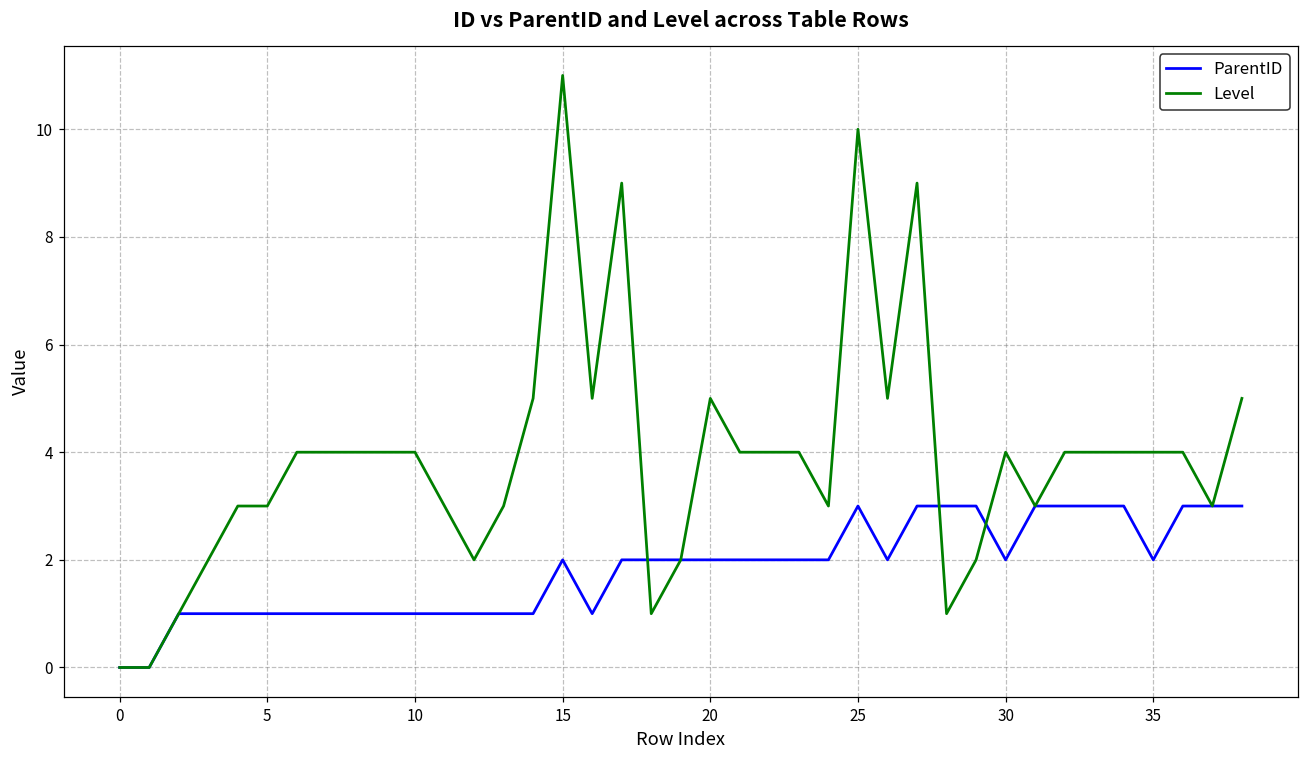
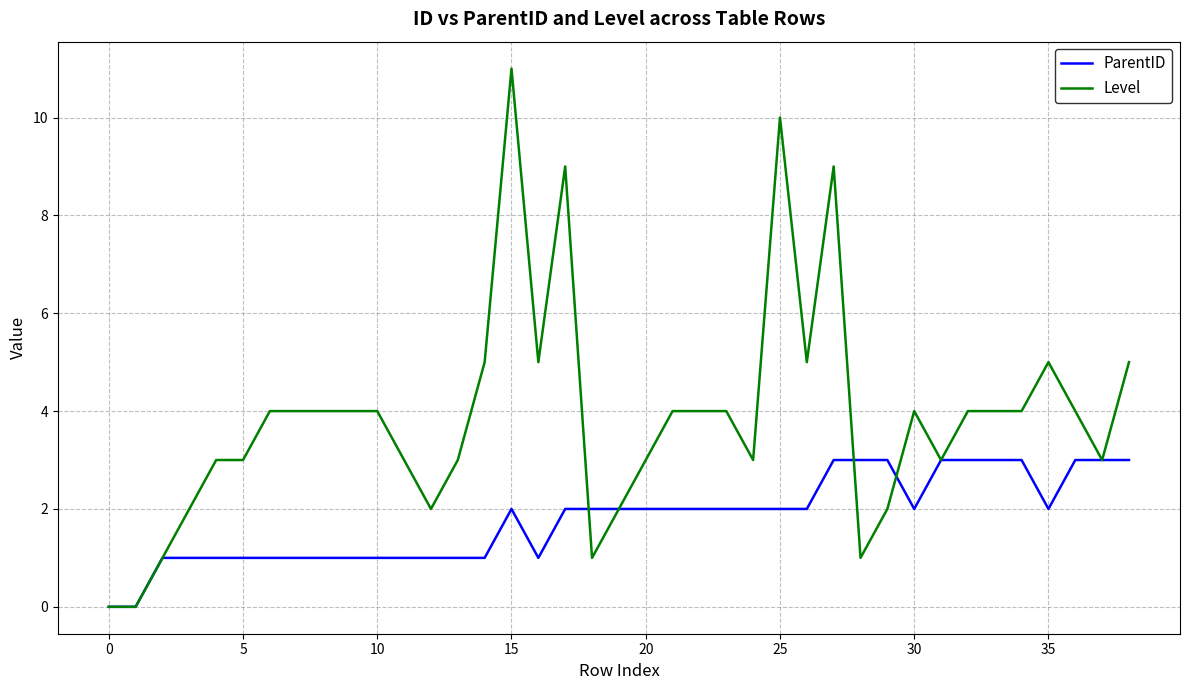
  {
    "ParentID": {
      "5": 1,
      "10": 1,
      "15": 2,
      "20": 2,
-     "25": 3,
+     "25": 2,
      "30": 2,
      "35": 2
    },
    "Level": {
      "5": 3,
      "10": 4,
      "15": 11,
-     "20": 5,
+     "20": 3,
      "25": 10,
      "30": 4,
-     "35": 4
+     "35": 5
    }
  }
